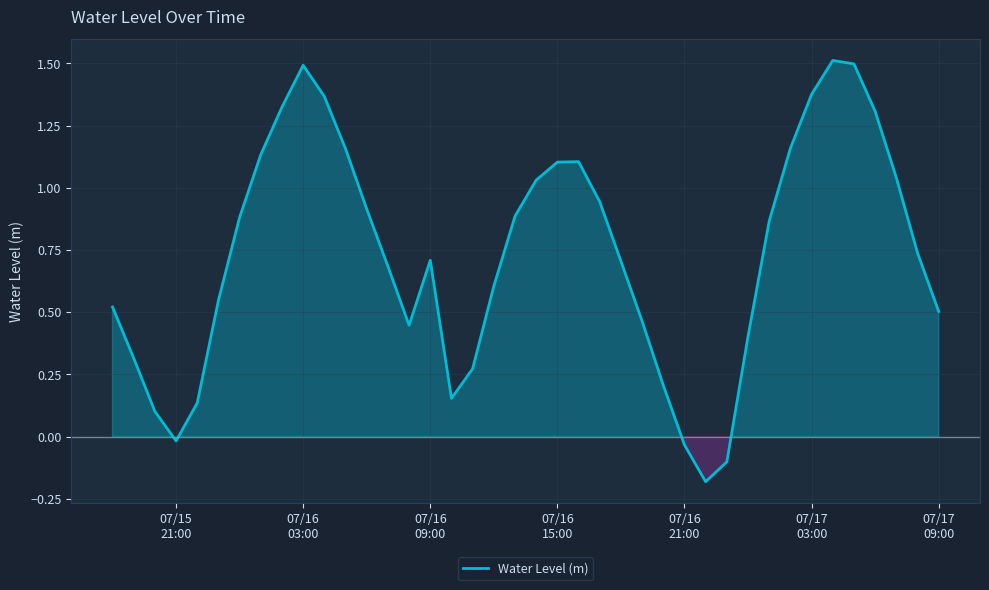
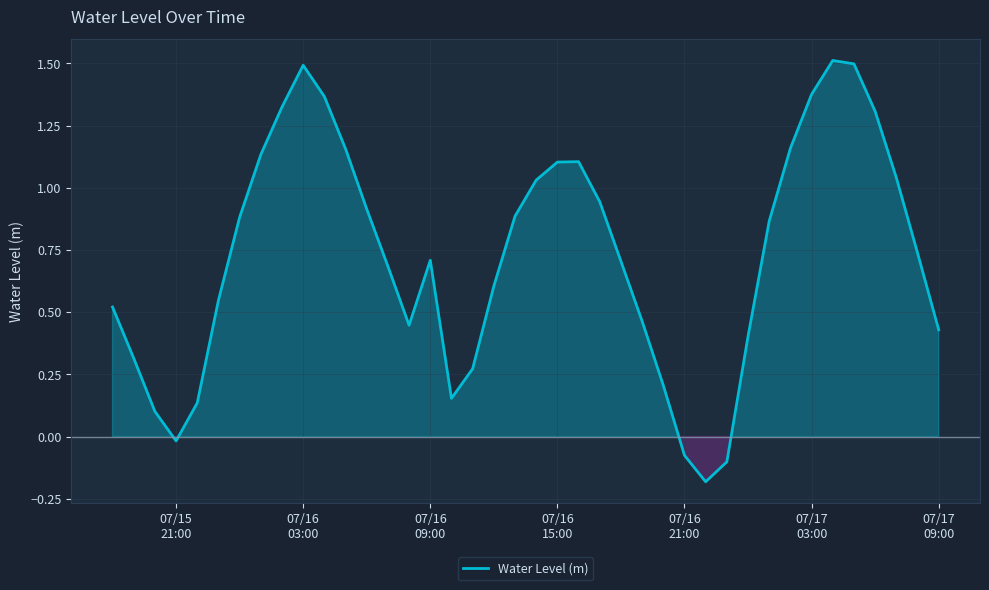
  {
    "07/15 21:00": -0.02,
    "07/16 03:00": 1.49,
    "07/16 09:00": 0.71,
    "07/16 15:00": 1.10,
-   "07/16 21:00": -0.03,
+   "07/16 21:00": -0.08,
    "07/17 03:00": 1.38,
-   "07/17 09:00": 0.50
+   "07/17 09:00": 0.43
  }
